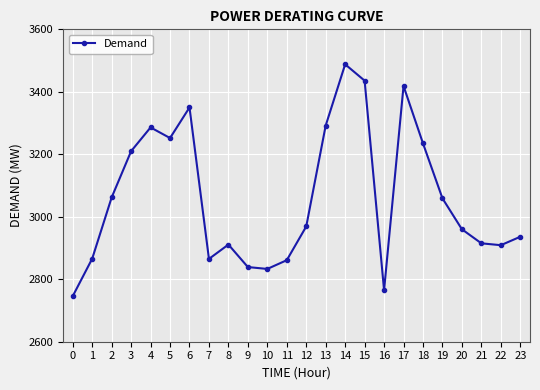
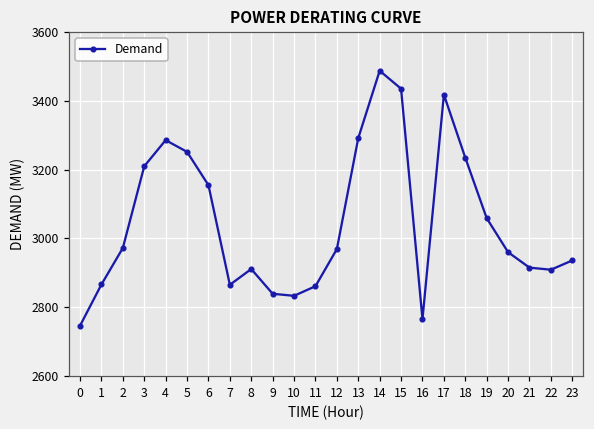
  {
    "0": 2750,
    "1": 2870,
-   "2": 3060,
+   "2": 2970,
    "3": 3210,
    "4": 3290,
    "5": 3250,
-   "6": 3350,
+   "6": 3160,
    "7": 2870,
    "8": 2910,
    "9": 2840,
    "10": 2830,
    "11": 2860,
    "12": 2970,
    "13": 3290,
    "14": 3490,
    "15": 3440,
    "16": 2760,
    "17": 3420,
    "18": 3240,
    "19": 3060,
    "20": 2960,
    "21": 2920,
    "22": 2910,
    "23": 2940
  }
